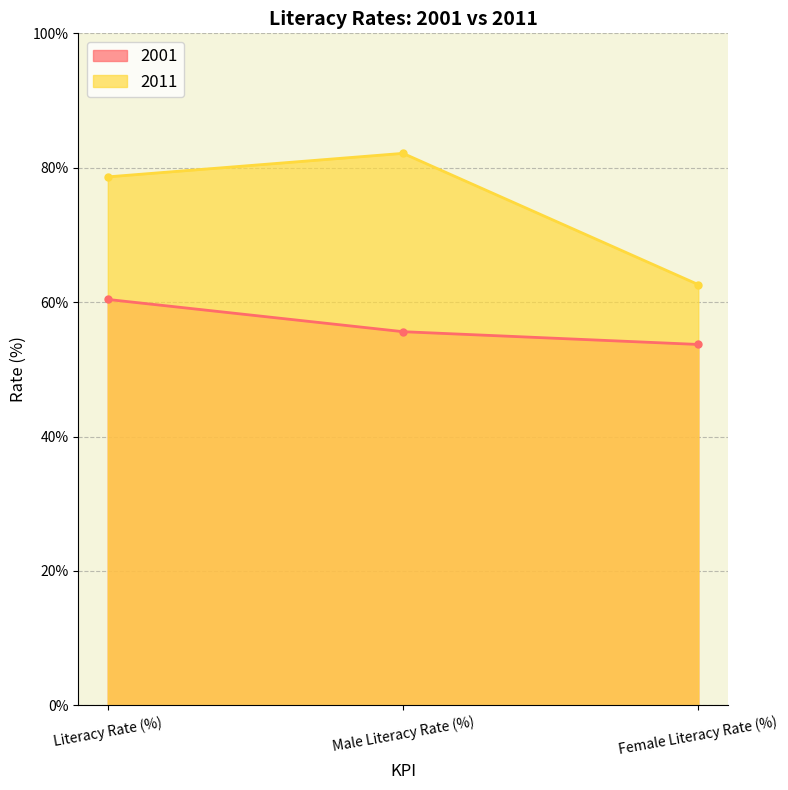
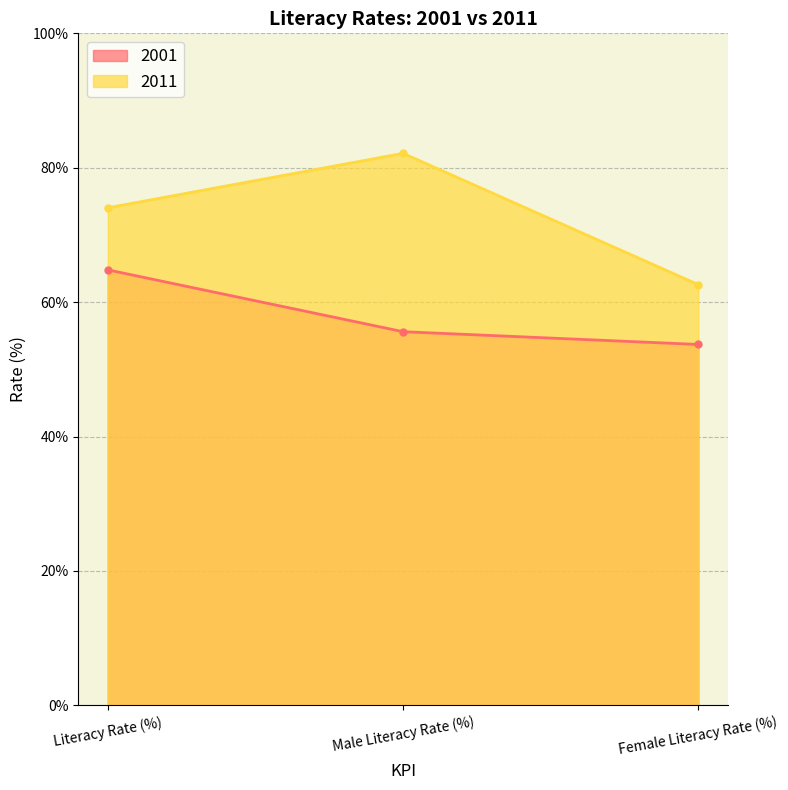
  {
    "2001": {
-     "Literacy Rate (%)": "60%",
+     "Literacy Rate (%)": "65%",
      "Male Literacy Rate (%)": "56%",
      "Female Literacy Rate (%)": "54%"
    },
    "2011": {
-     "Literacy Rate (%)": "79%",
+     "Literacy Rate (%)": "74%",
      "Male Literacy Rate (%)": "82%",
      "Female Literacy Rate (%)": "63%"
    }
  }
